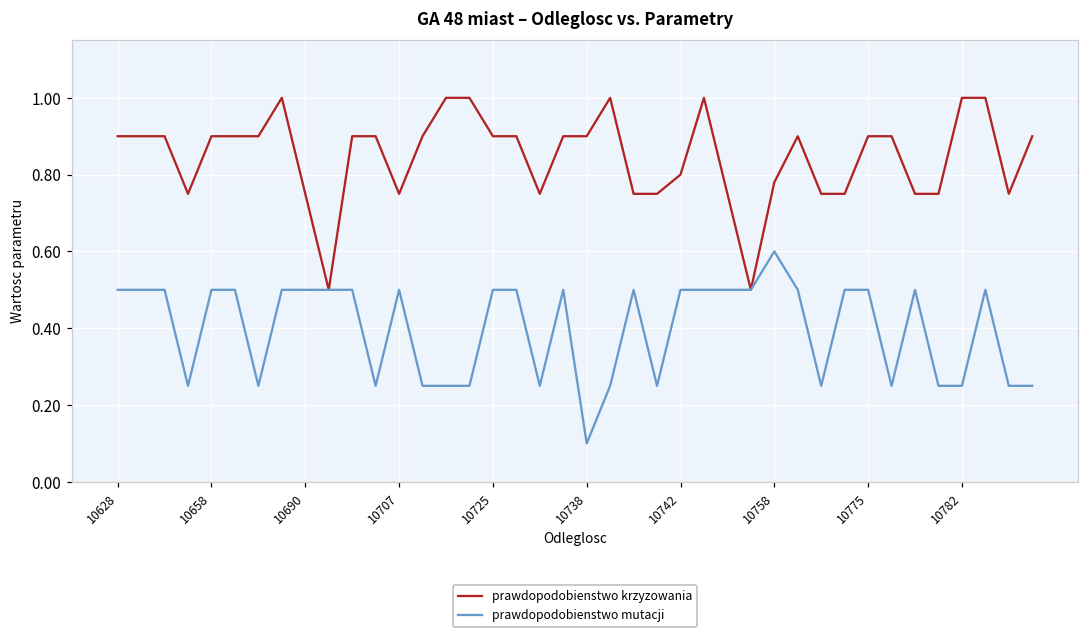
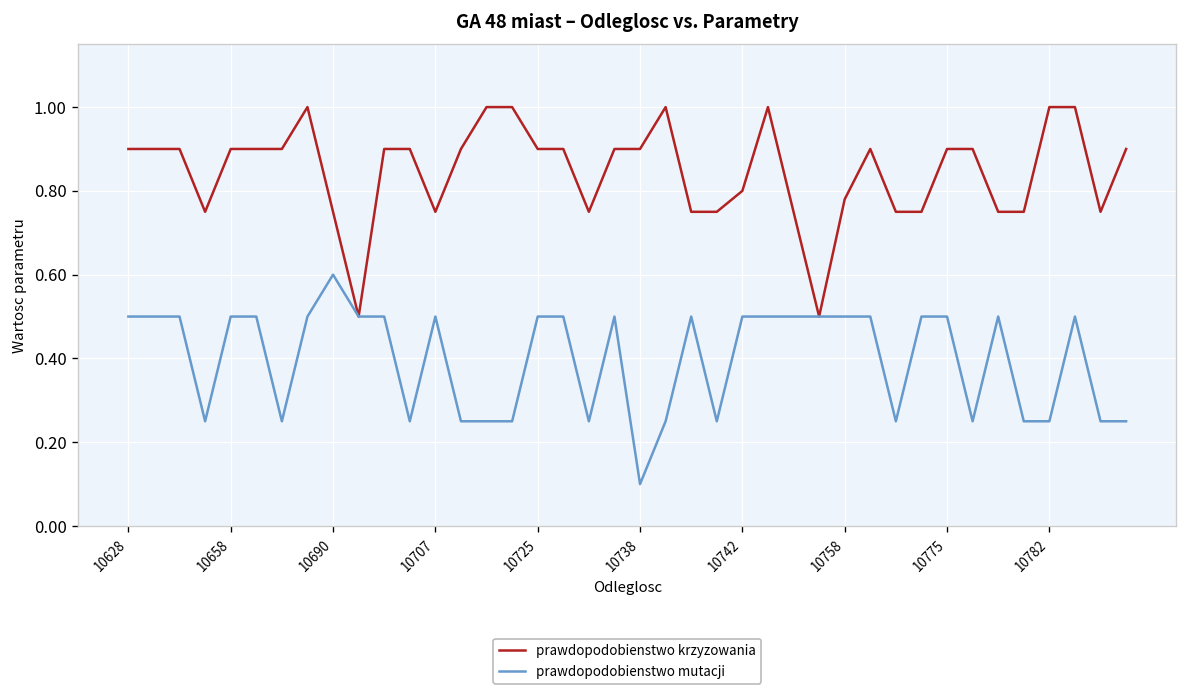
  {
    "prawdopodobienstwo krzyzowania": {
      "10628": 0.9,
      "10658": 0.9,
      "10690": 0.75,
      "10707": 0.75,
      "10725": 0.9,
      "10738": 0.9,
      "10742": 0.8,
      "10758": 0.78,
      "10775": 0.9,
      "10782": 1.0
    },
    "prawdopodobienstwo mutacji": {
      "10628": 0.5,
      "10658": 0.5,
-     "10690": 0.5,
+     "10690": 0.6,
      "10707": 0.5,
      "10725": 0.5,
      "10738": 0.1,
      "10742": 0.5,
-     "10758": 0.6,
+     "10758": 0.5,
      "10775": 0.5,
      "10782": 0.25
    }
  }
